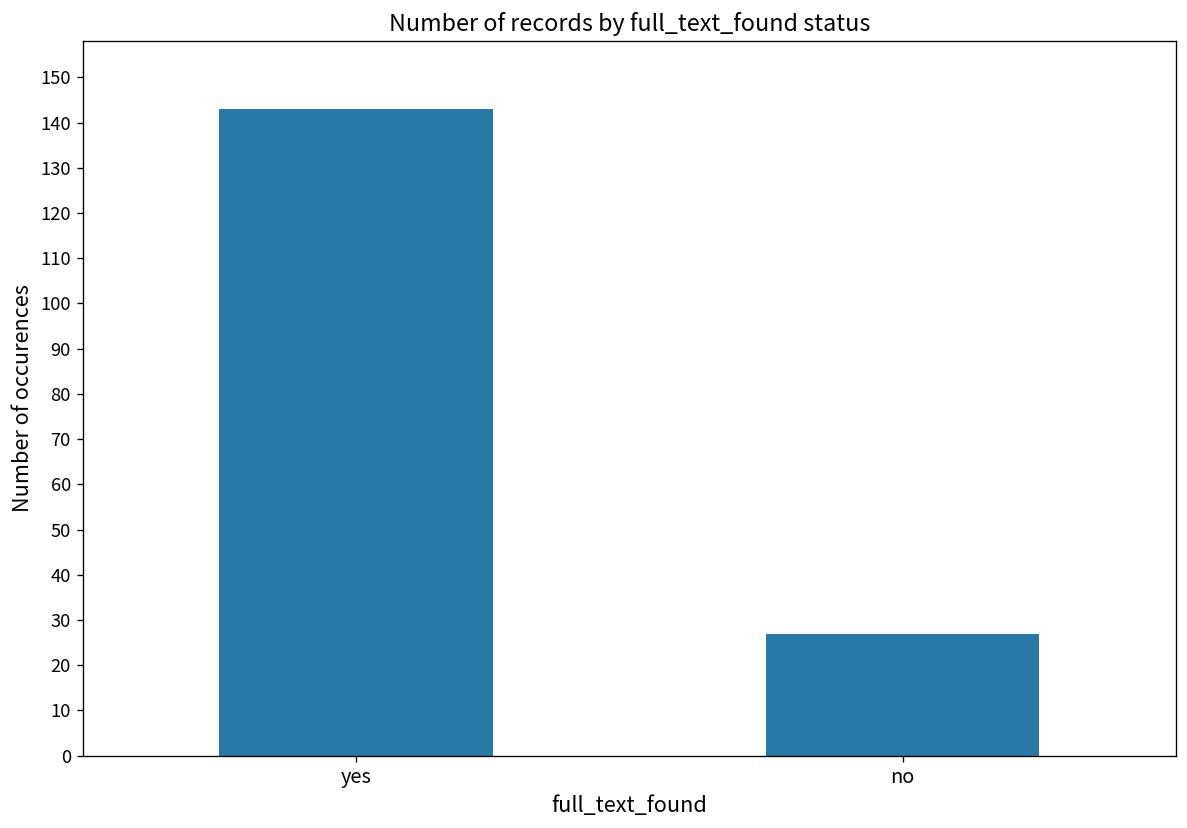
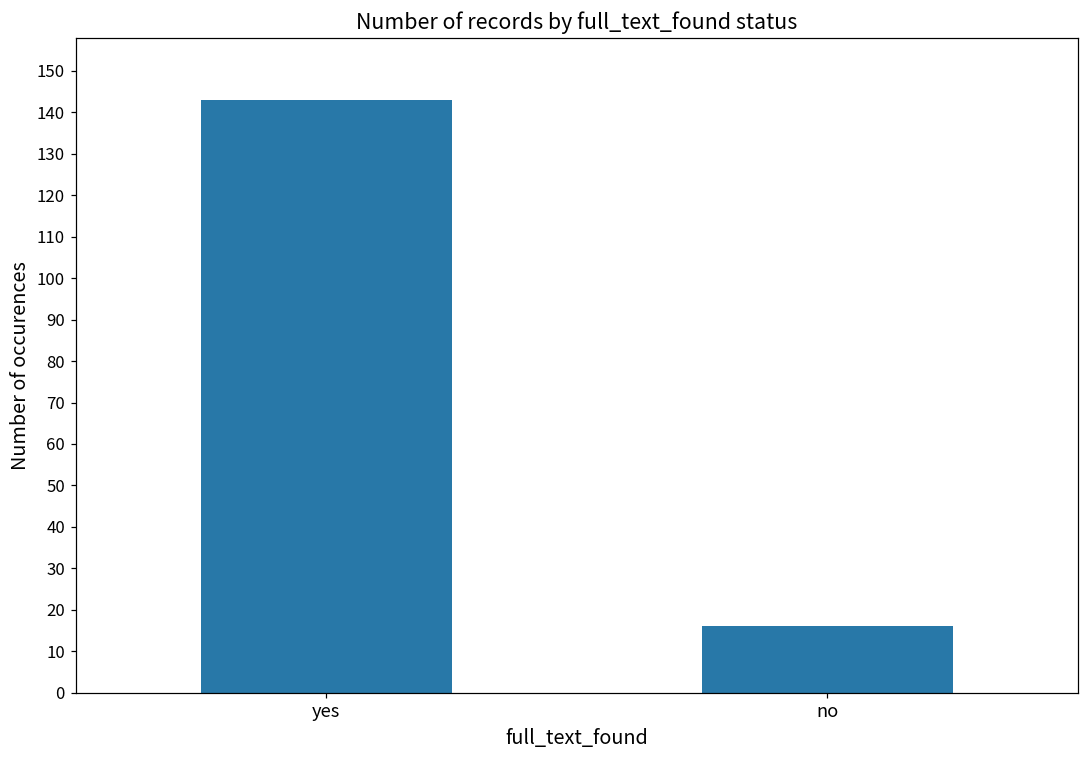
  {
    "yes": 143,
-   "no": 27
+   "no": 16
  }
